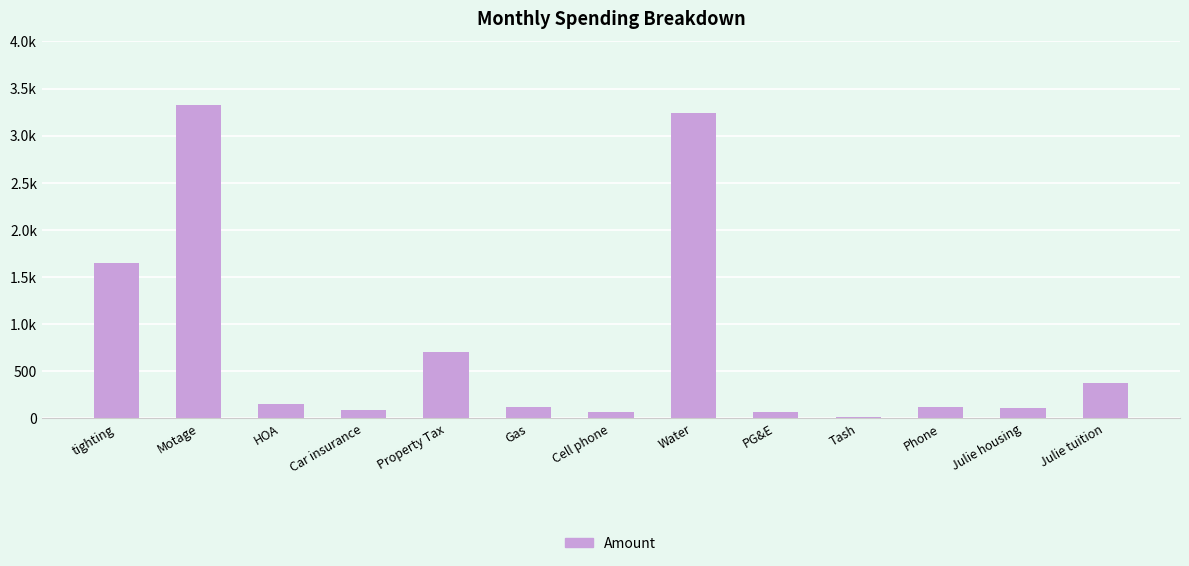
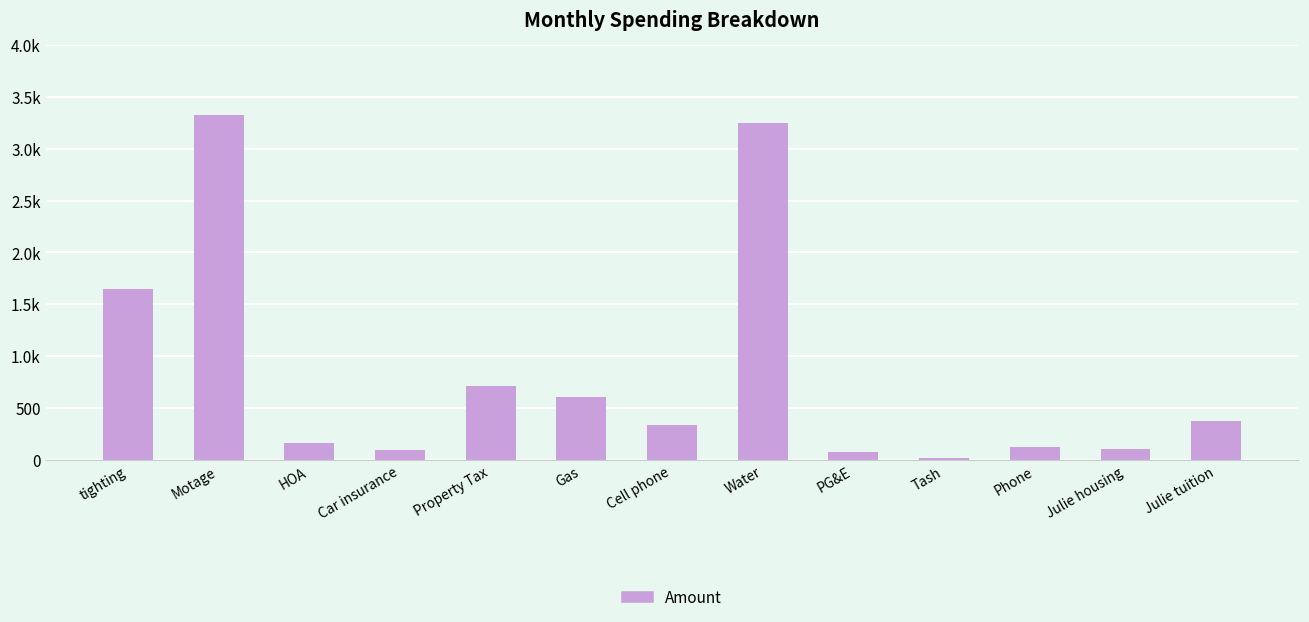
  {
    "tighting": 1600,
    "Motage": 3300,
    "HOA": 200,
    "Car insurance": 100,
    "Property Tax": 700,
-   "Gas": 100,
-   "Cell phone": 100,
+   "Gas": 600,
+   "Cell phone": 300,
    "Water": 3200,
    "PG&E": 100,
    "Phone": 100,
    "Julie housing": 100,
    "Julie tuition": 400
  }
